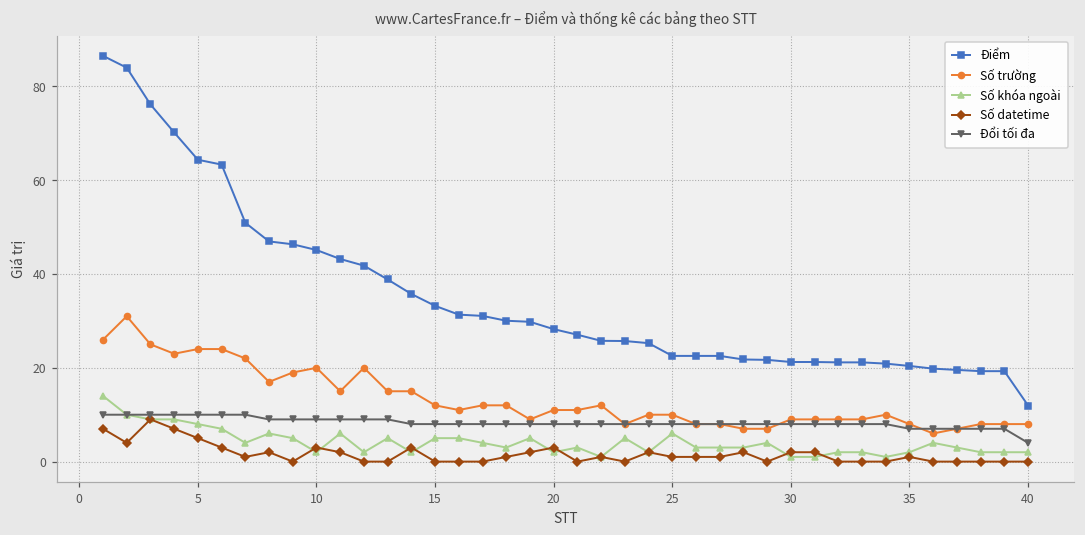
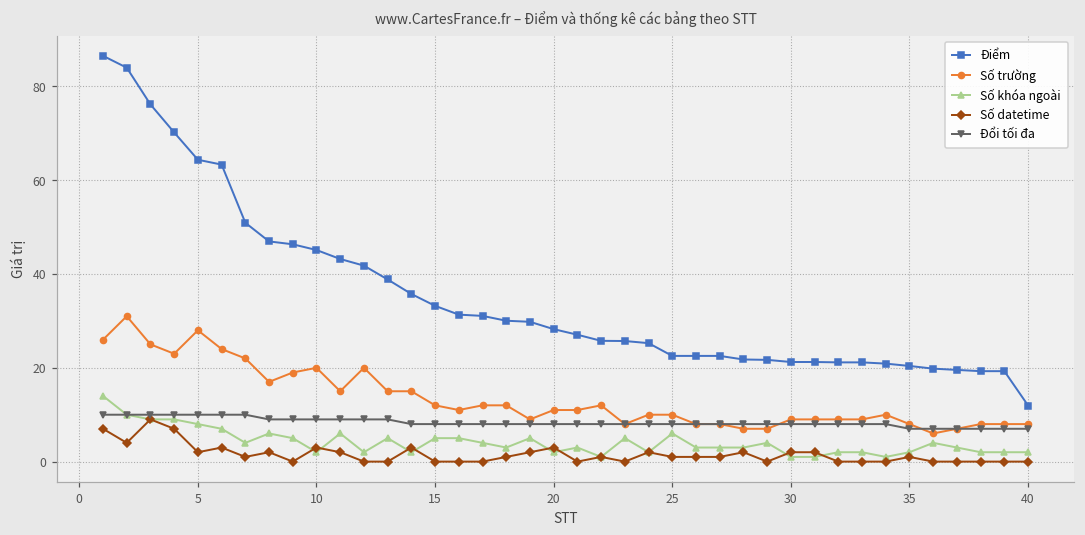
  {
    "Điểm": {
      "5": 64,
      "10": 45,
      "15": 33,
      "20": 28,
      "25": 23,
      "30": 21,
      "35": 20,
      "40": 12
    },
    "Số trường": {
-     "5": 24,
+     "5": 28,
      "10": 20,
      "15": 12,
      "20": 11,
      "25": 10,
      "30": 9,
      "35": 8,
      "40": 8
    },
    "Số khóa ngoài": {
      "5": 8,
      "10": 2,
      "15": 5,
      "20": 2,
      "25": 6,
      "30": 1,
      "35": 2,
      "40": 2
    },
    "Số datetime": {
-     "5": 5,
+     "5": 2,
      "10": 3,
      "15": 0,
      "20": 3,
      "25": 1,
      "30": 2,
      "35": 1,
      "40": 0
    },
    "Đổi tối đa": {
      "5": 10,
      "10": 9,
      "15": 8,
      "20": 8,
      "25": 8,
      "30": 8,
      "35": 7,
-     "40": 4
+     "40": 7
    }
  }
